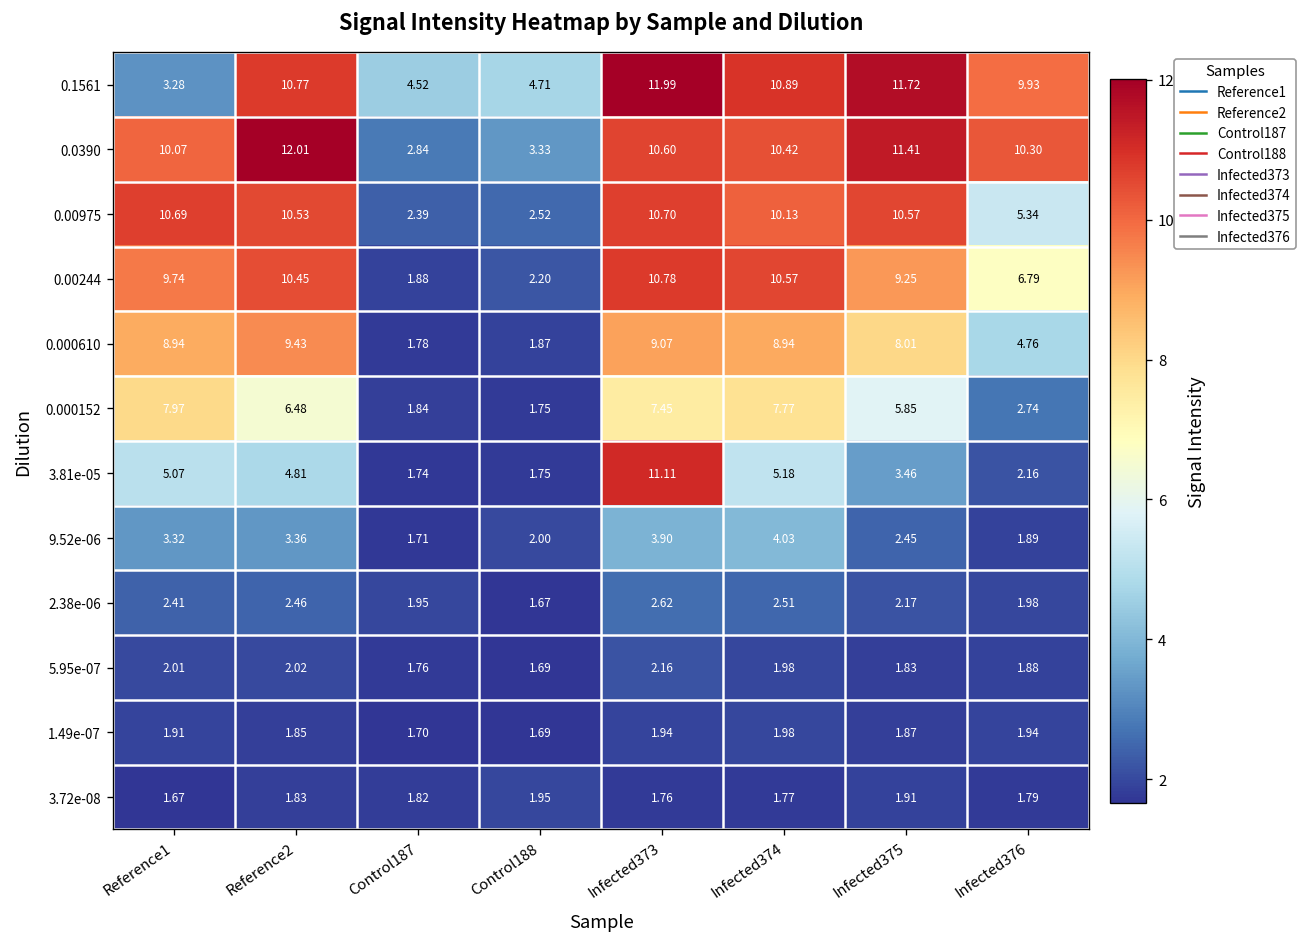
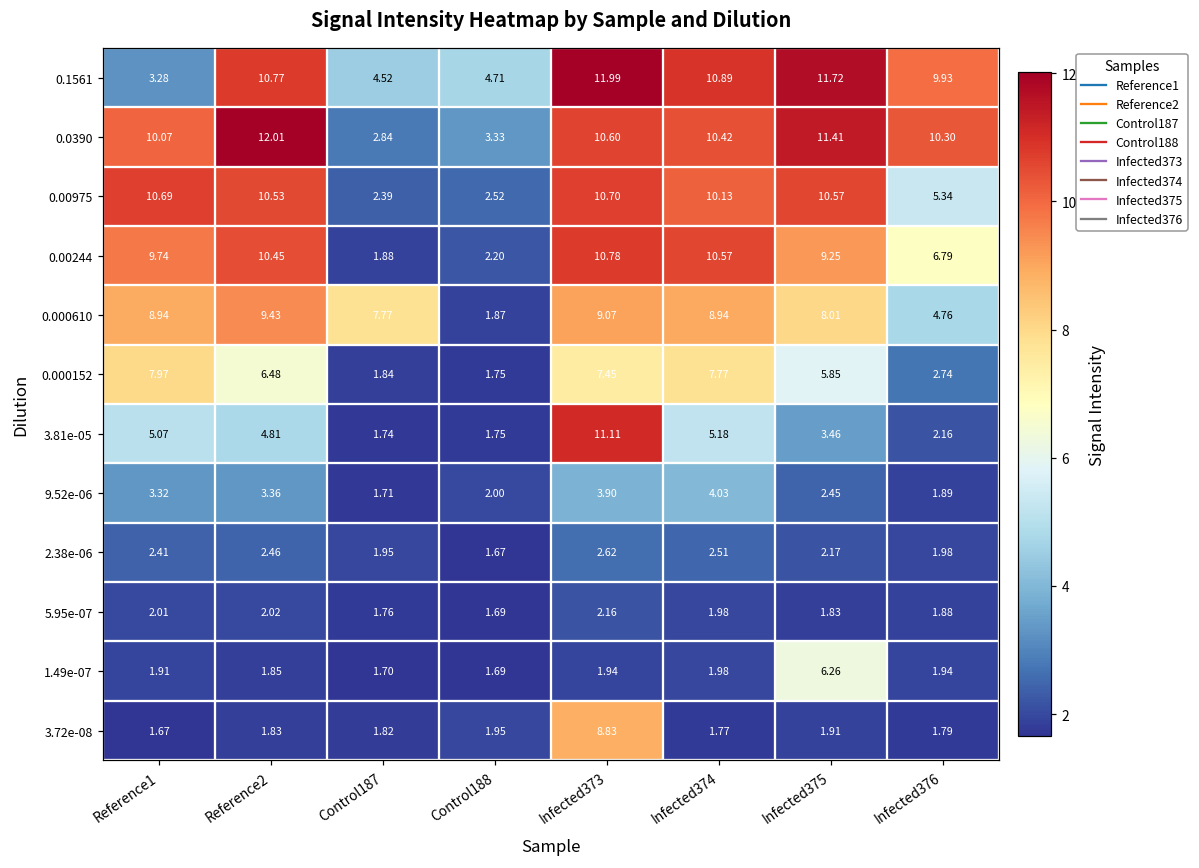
  {
    "0.1561": {
      "Reference1": 3.28,
      "Reference2": 10.77,
      "Control187": 4.52,
      "Control188": 4.71,
      "Infected373": 11.99,
      "Infected374": 10.89,
      "Infected375": 11.72,
      "Infected376": 9.93
    },
    "0.0390": {
      "Reference1": 10.07,
      "Reference2": 12.01,
      "Control187": 2.84,
      "Control188": 3.33,
      "Infected373": 10.60,
      "Infected374": 10.42,
      "Infected375": 11.41,
      "Infected376": 10.30
    },
    "0.00975": {
      "Reference1": 10.69,
      "Reference2": 10.53,
      "Control187": 2.39,
      "Control188": 2.52,
      "Infected373": 10.70,
      "Infected374": 10.13,
      "Infected375": 10.57,
      "Infected376": 5.34
    },
    "0.00244": {
      "Reference1": 9.74,
      "Reference2": 10.45,
      "Control187": 1.88,
      "Control188": 2.20,
      "Infected373": 10.78,
      "Infected374": 10.57,
      "Infected375": 9.25,
      "Infected376": 6.79
    },
    "0.000610": {
      "Reference1": 8.94,
      "Reference2": 9.43,
-     "Control187": 1.78,
+     "Control187": 7.77,
      "Control188": 1.87,
      "Infected373": 9.07,
      "Infected374": 8.94,
      "Infected375": 8.01,
      "Infected376": 4.76
    },
    "0.000152": {
      "Reference1": 7.97,
      "Reference2": 6.48,
      "Control187": 1.84,
      "Control188": 1.75,
      "Infected373": 7.45,
      "Infected374": 7.77,
      "Infected375": 5.85,
      "Infected376": 2.74
    },
    "3.81e-05": {
      "Reference1": 5.07,
      "Reference2": 4.81,
      "Control187": 1.74,
      "Control188": 1.75,
      "Infected373": 11.11,
      "Infected374": 5.18,
      "Infected375": 3.46,
      "Infected376": 2.16
    },
    "9.52e-06": {
      "Reference1": 3.32,
      "Reference2": 3.36,
      "Control187": 1.71,
      "Control188": 2.00,
      "Infected373": 3.90,
      "Infected374": 4.03,
      "Infected375": 2.45,
      "Infected376": 1.89
    },
    "2.38e-06": {
      "Reference1": 2.41,
      "Reference2": 2.46,
      "Control187": 1.95,
      "Control188": 1.67,
      "Infected373": 2.62,
      "Infected374": 2.51,
      "Infected375": 2.17,
      "Infected376": 1.98
    },
    "5.95e-07": {
      "Reference1": 2.01,
      "Reference2": 2.02,
      "Control187": 1.76,
      "Control188": 1.69,
      "Infected373": 2.16,
      "Infected374": 1.98,
      "Infected375": 1.83,
      "Infected376": 1.88
    },
    "1.49e-07": {
      "Reference1": 1.91,
      "Reference2": 1.85,
      "Control187": 1.70,
      "Control188": 1.69,
      "Infected373": 1.94,
      "Infected374": 1.98,
-     "Infected375": 1.87,
+     "Infected375": 6.26,
      "Infected376": 1.94
    },
    "3.72e-08": {
      "Reference1": 1.67,
      "Reference2": 1.83,
      "Control187": 1.82,
      "Control188": 1.95,
-     "Infected373": 1.76,
+     "Infected373": 8.83,
      "Infected374": 1.77,
      "Infected375": 1.91,
      "Infected376": 1.79
    }
  }
